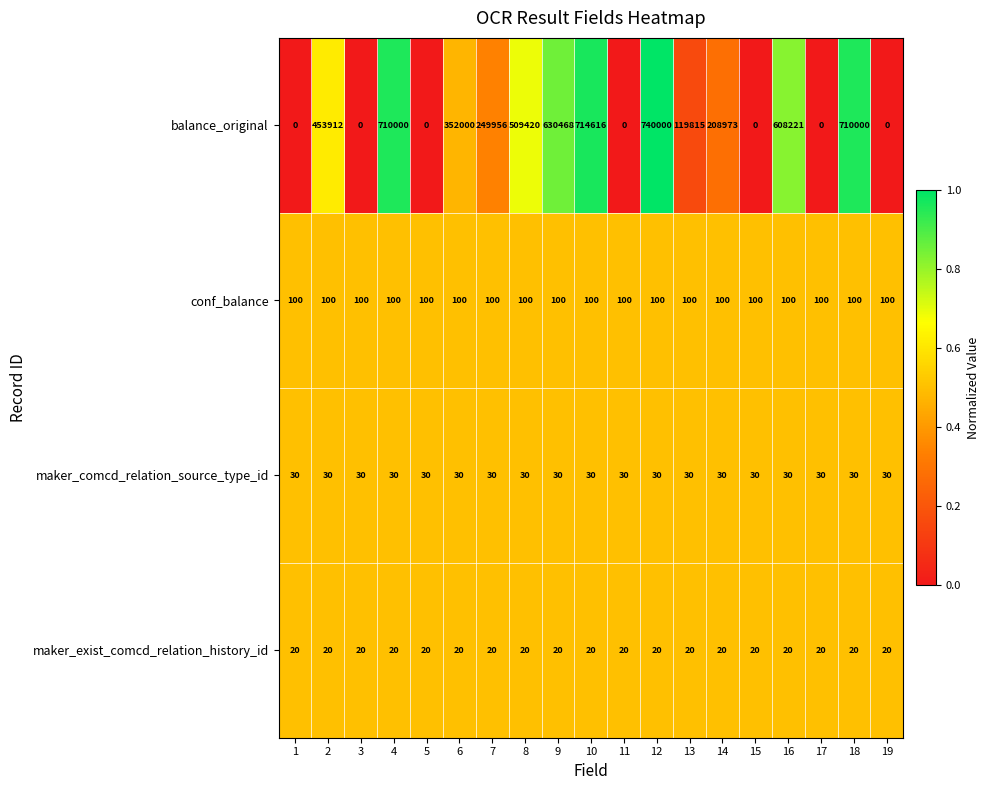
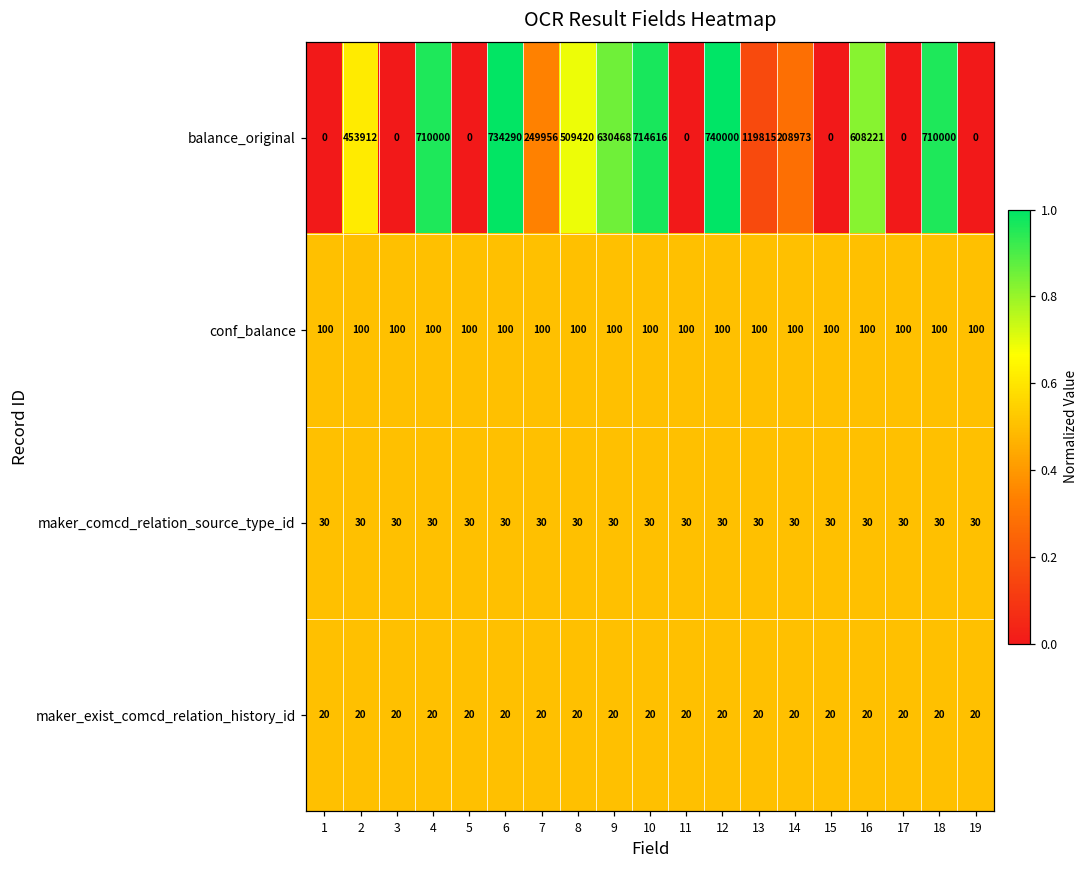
  {
    "balance_original": {
      "1": 0,
      "2": 453912,
      "3": 0,
      "4": 710000,
      "5": 0,
-     "6": 352000,
+     "6": 734290,
      "7": 249956,
      "8": 509420,
      "9": 630468,
      "10": 714616,
      "11": 0,
      "12": 740000,
      "13": 119815,
      "14": 208973,
      "15": 0,
      "16": 608221,
      "17": 0,
      "18": 710000,
      "19": 0
    },
    "conf_balance": {
      "1": 100,
      "2": 100,
      "3": 100,
      "4": 100,
      "5": 100,
      "6": 100,
      "7": 100,
      "8": 100,
      "9": 100,
      "10": 100,
      "11": 100,
      "12": 100,
      "13": 100,
      "14": 100,
      "15": 100,
      "16": 100,
      "17": 100,
      "18": 100,
      "19": 100
    },
    "maker_comcd_relation_source_type_id": {
      "1": 30,
      "2": 30,
      "3": 30,
      "4": 30,
      "5": 30,
      "6": 30,
      "7": 30,
      "8": 30,
      "9": 30,
      "10": 30,
      "11": 30,
      "12": 30,
      "13": 30,
      "14": 30,
      "15": 30,
      "16": 30,
      "17": 30,
      "18": 30,
      "19": 30
    },
    "maker_exist_comcd_relation_history_id": {
      "1": 20,
      "2": 20,
      "3": 20,
      "4": 20,
      "5": 20,
      "6": 20,
      "7": 20,
      "8": 20,
      "9": 20,
      "10": 20,
      "11": 20,
      "12": 20,
      "13": 20,
      "14": 20,
      "15": 20,
      "16": 20,
      "17": 20,
      "18": 20,
      "19": 20
    }
  }
